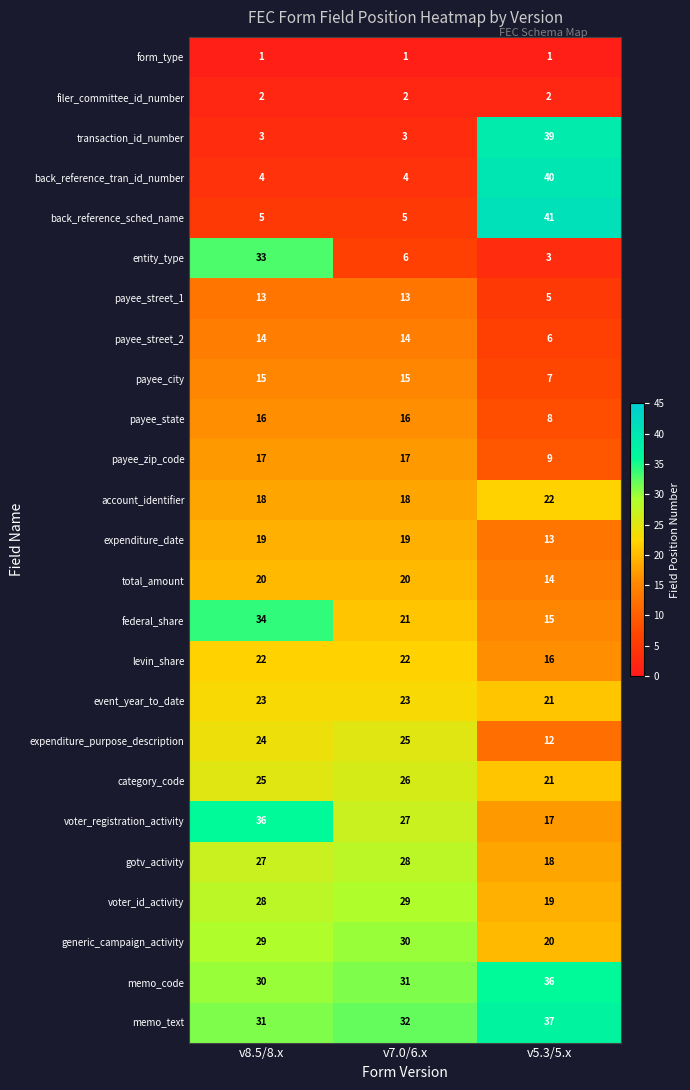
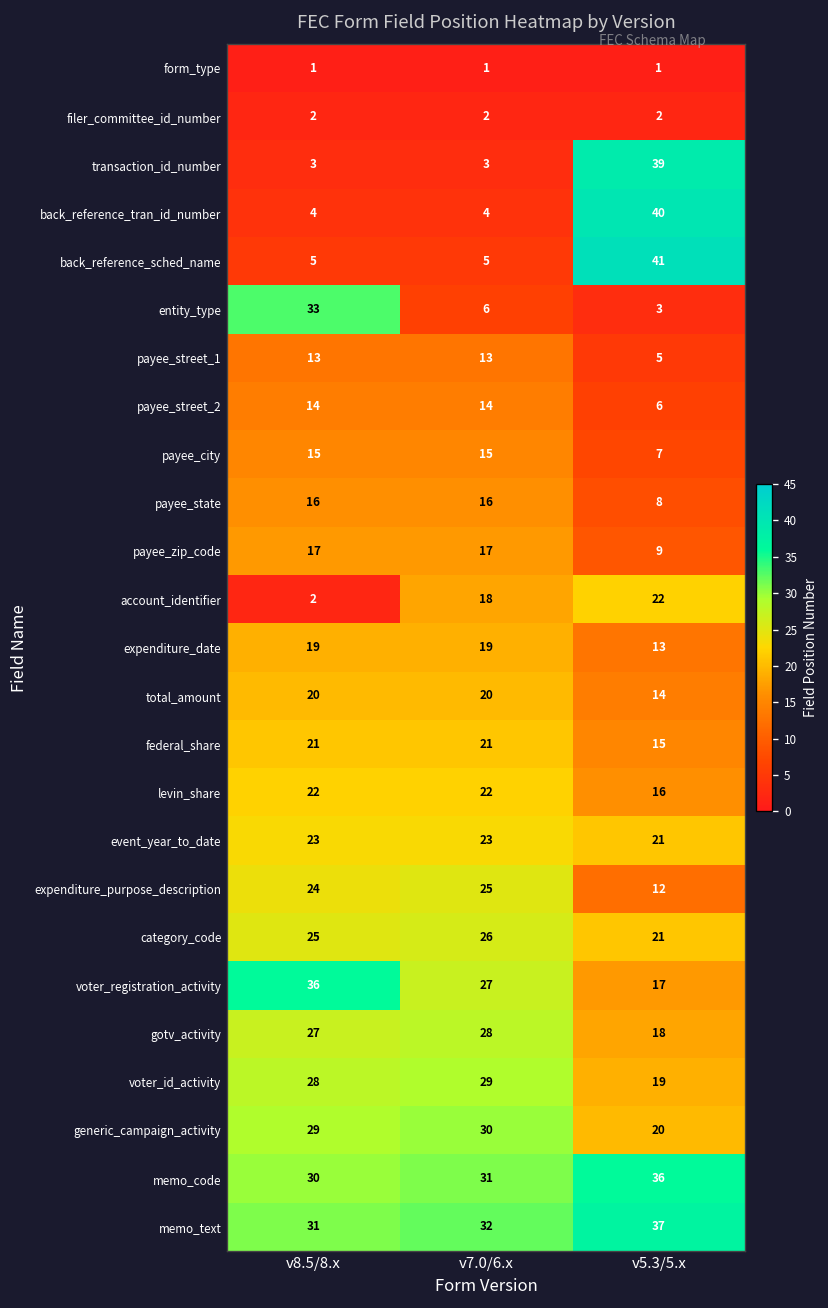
  {
    "form_type": {
      "v8.5/8.x": 1,
      "v7.0/6.x": 1,
      "v5.3/5.x": 1
    },
    "filer_committee_id_number": {
      "v8.5/8.x": 2,
      "v7.0/6.x": 2,
      "v5.3/5.x": 2
    },
    "transaction_id_number": {
      "v8.5/8.x": 3,
      "v7.0/6.x": 3,
      "v5.3/5.x": 39
    },
    "back_reference_tran_id_number": {
      "v8.5/8.x": 4,
      "v7.0/6.x": 4,
      "v5.3/5.x": 40
    },
    "back_reference_sched_name": {
      "v8.5/8.x": 5,
      "v7.0/6.x": 5,
      "v5.3/5.x": 41
    },
    "entity_type": {
      "v8.5/8.x": 33,
      "v7.0/6.x": 6,
      "v5.3/5.x": 3
    },
    "payee_street_1": {
      "v8.5/8.x": 13,
      "v7.0/6.x": 13,
      "v5.3/5.x": 5
    },
    "payee_street_2": {
      "v8.5/8.x": 14,
      "v7.0/6.x": 14,
      "v5.3/5.x": 6
    },
    "payee_city": {
      "v8.5/8.x": 15,
      "v7.0/6.x": 15,
      "v5.3/5.x": 7
    },
    "payee_state": {
      "v8.5/8.x": 16,
      "v7.0/6.x": 16,
      "v5.3/5.x": 8
    },
    "payee_zip_code": {
      "v8.5/8.x": 17,
      "v7.0/6.x": 17,
      "v5.3/5.x": 9
    },
    "account_identifier": {
-     "v8.5/8.x": 18,
+     "v8.5/8.x": 2,
      "v7.0/6.x": 18,
      "v5.3/5.x": 22
    },
    "expenditure_date": {
      "v8.5/8.x": 19,
      "v7.0/6.x": 19,
      "v5.3/5.x": 13
    },
    "total_amount": {
      "v8.5/8.x": 20,
      "v7.0/6.x": 20,
      "v5.3/5.x": 14
    },
    "federal_share": {
-     "v8.5/8.x": 34,
+     "v8.5/8.x": 21,
      "v7.0/6.x": 21,
      "v5.3/5.x": 15
    },
    "levin_share": {
      "v8.5/8.x": 22,
      "v7.0/6.x": 22,
      "v5.3/5.x": 16
    },
    "event_year_to_date": {
      "v8.5/8.x": 23,
      "v7.0/6.x": 23,
      "v5.3/5.x": 21
    },
    "expenditure_purpose_description": {
      "v8.5/8.x": 24,
      "v7.0/6.x": 25,
      "v5.3/5.x": 12
    },
    "category_code": {
      "v8.5/8.x": 25,
      "v7.0/6.x": 26,
      "v5.3/5.x": 21
    },
    "voter_registration_activity": {
      "v8.5/8.x": 36,
      "v7.0/6.x": 27,
      "v5.3/5.x": 17
    },
    "gotv_activity": {
      "v8.5/8.x": 27,
      "v7.0/6.x": 28,
      "v5.3/5.x": 18
    },
    "voter_id_activity": {
      "v8.5/8.x": 28,
      "v7.0/6.x": 29,
      "v5.3/5.x": 19
    },
    "generic_campaign_activity": {
      "v8.5/8.x": 29,
      "v7.0/6.x": 30,
      "v5.3/5.x": 20
    },
    "memo_code": {
      "v8.5/8.x": 30,
      "v7.0/6.x": 31,
      "v5.3/5.x": 36
    },
    "memo_text": {
      "v8.5/8.x": 31,
      "v7.0/6.x": 32,
      "v5.3/5.x": 37
    }
  }
